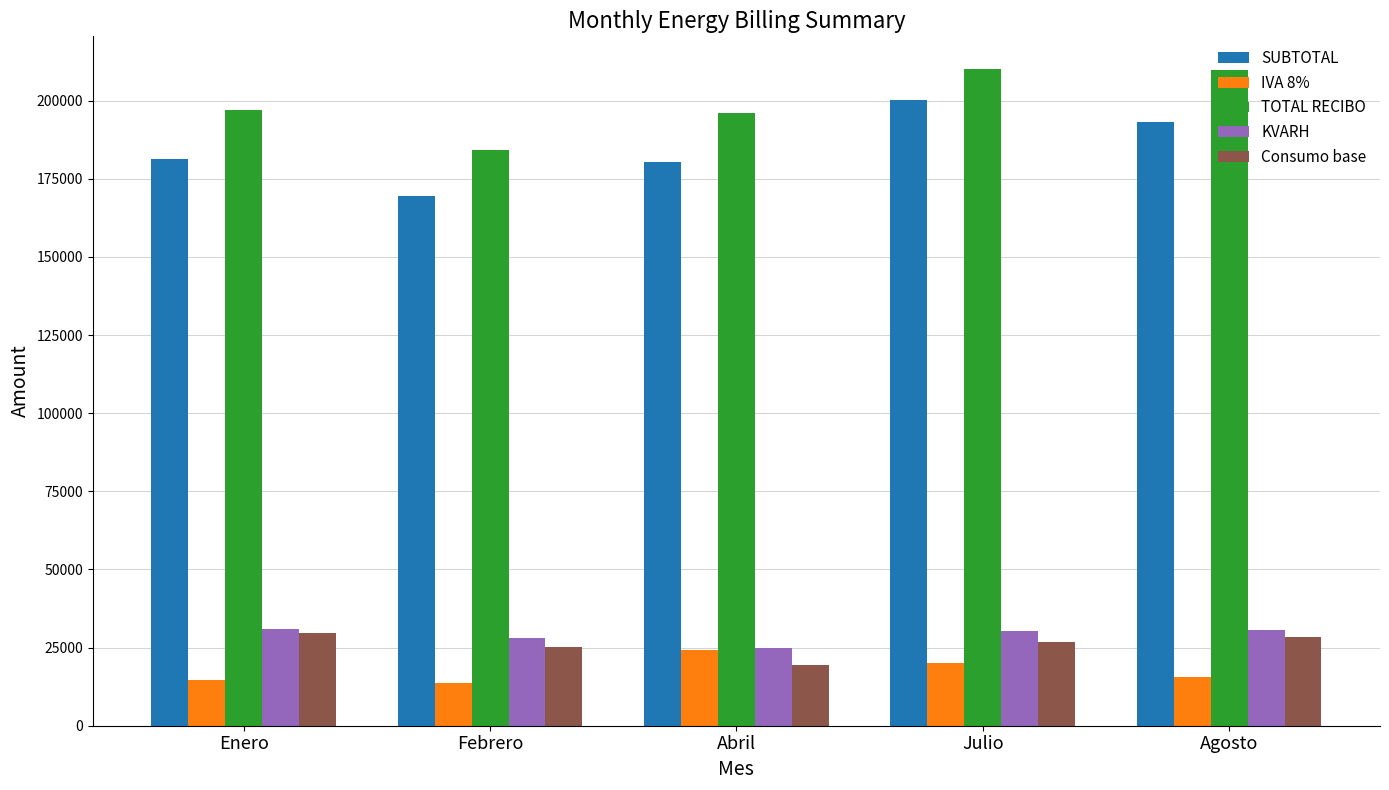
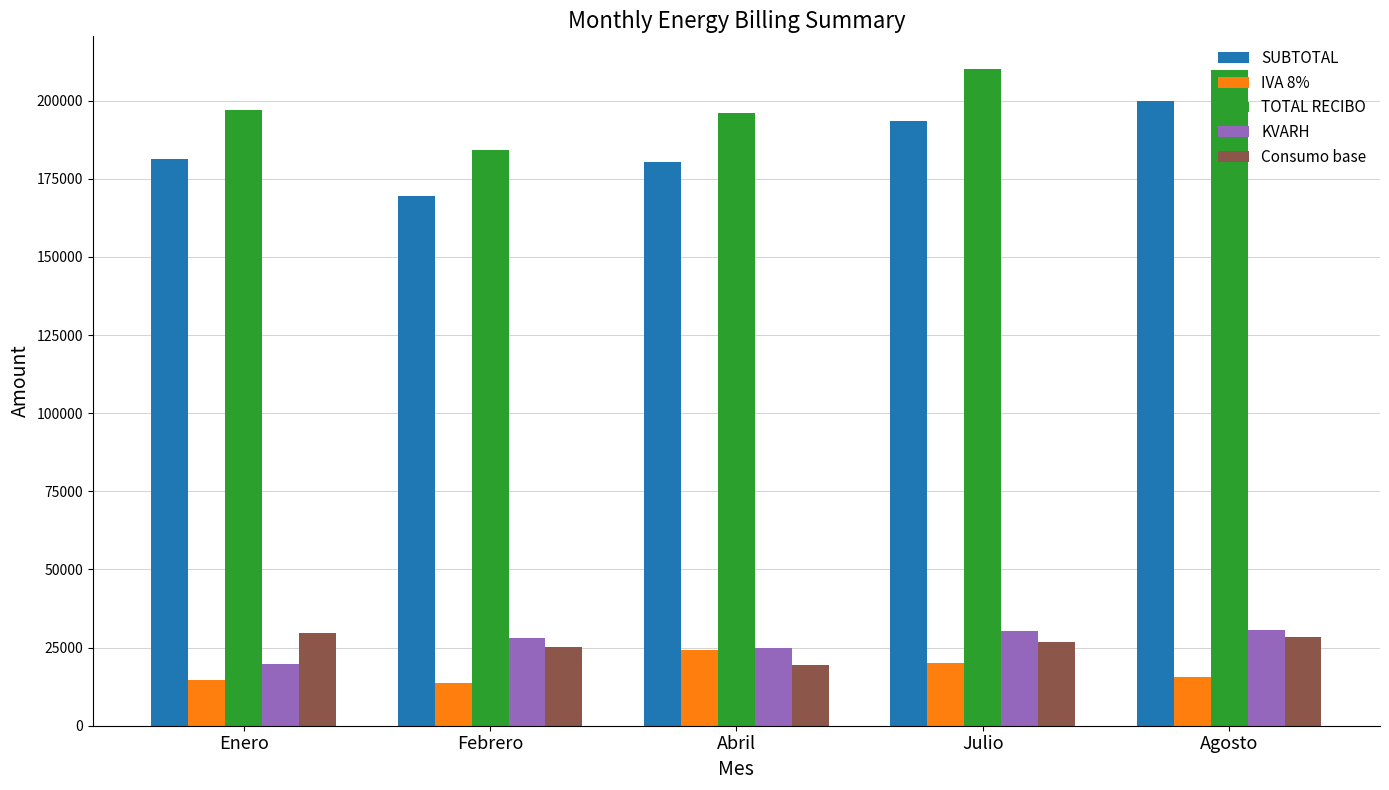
  {
    "SUBTOTAL": {
      "Enero": 181000,
      "Febrero": 170000,
      "Abril": 180000,
-     "Julio": 200000,
-     "Agosto": 193000
+     "Julio": 193000,
+     "Agosto": 200000
    },
    "IVA 8%": {
      "Enero": 15000,
      "Febrero": 14000,
      "Abril": 24000,
      "Julio": 20000,
      "Agosto": 15000
    },
    "TOTAL RECIBO": {
      "Enero": 197000,
      "Febrero": 184000,
      "Abril": 196000,
      "Julio": 210000,
      "Agosto": 210000
    },
    "KVARH": {
-     "Enero": 31000,
+     "Enero": 20000,
      "Febrero": 28000,
      "Abril": 25000,
      "Julio": 30000,
      "Agosto": 31000
    },
    "Consumo base": {
      "Enero": 30000,
      "Febrero": 25000,
      "Abril": 19000,
      "Julio": 27000,
      "Agosto": 28000
    }
  }
